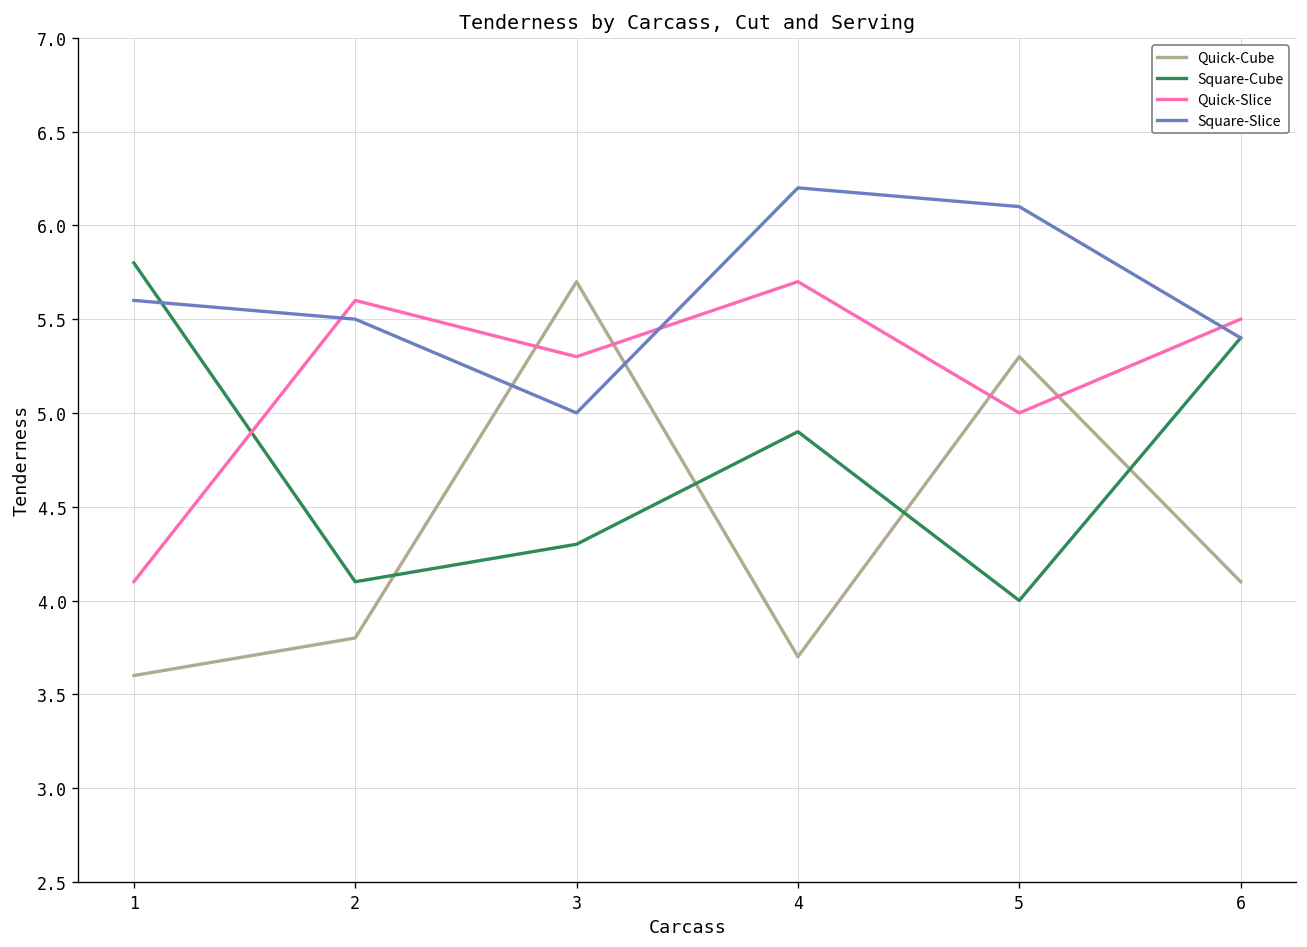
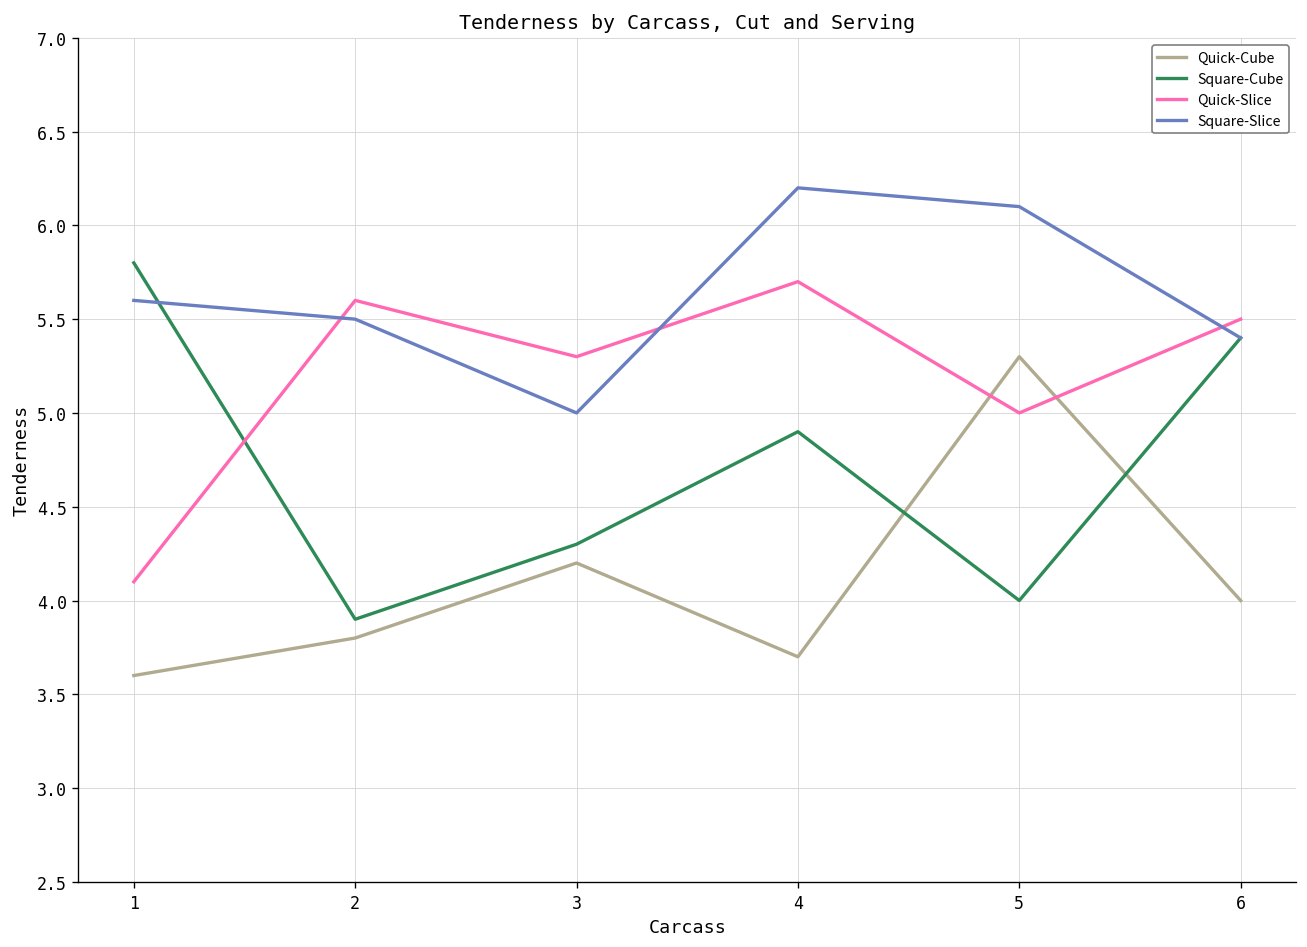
  {
    "Quick-Cube": {
      "1": 3.6,
      "2": 3.8,
-     "3": 5.7,
+     "3": 4.2,
      "4": 3.7,
      "5": 5.3,
-     "6": 4.1
+     "6": 4.0
    },
    "Square-Cube": {
      "1": 5.8,
-     "2": 4.1,
+     "2": 3.9,
      "3": 4.3,
      "4": 4.9,
      "5": 4.0
    },
    "Quick-Slice": {
      "1": 4.1,
      "2": 5.6,
      "3": 5.3,
      "4": 5.7,
      "5": 5.0,
      "6": 5.5
    },
    "Square-Slice": {
      "1": 5.6,
      "2": 5.5,
      "3": 5.0,
      "4": 6.2,
      "5": 6.1
    }
  }
